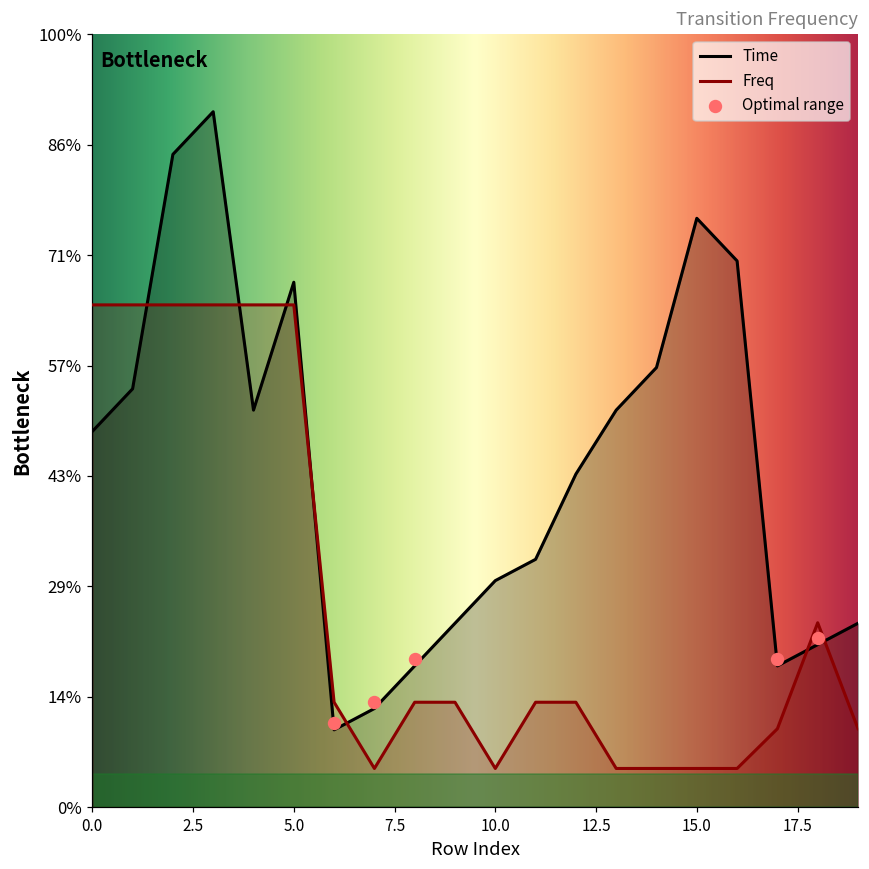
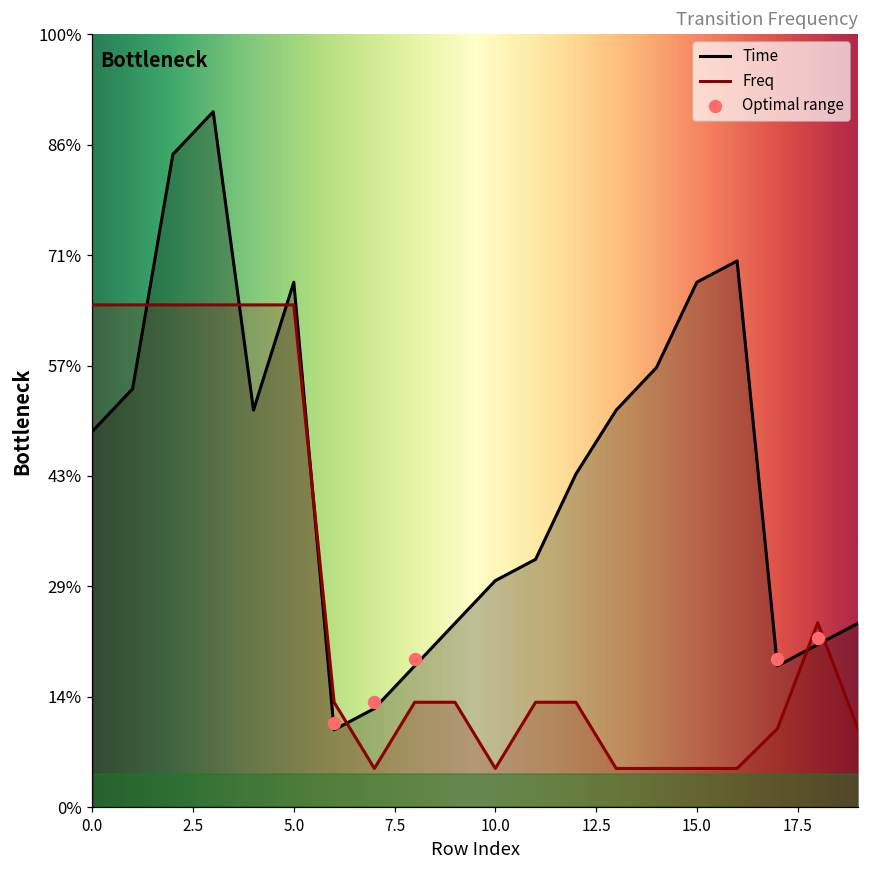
  {
    "Time": {
      "0.0": "49%",
      "5.0": "68%",
      "10.0": "29%",
-     "15.0": "76%"
+     "15.0": "68%"
    },
    "Freq": {
      "0.0": "65%",
      "5.0": "65%",
      "10.0": "5%",
      "15.0": "5%"
    }
  }
